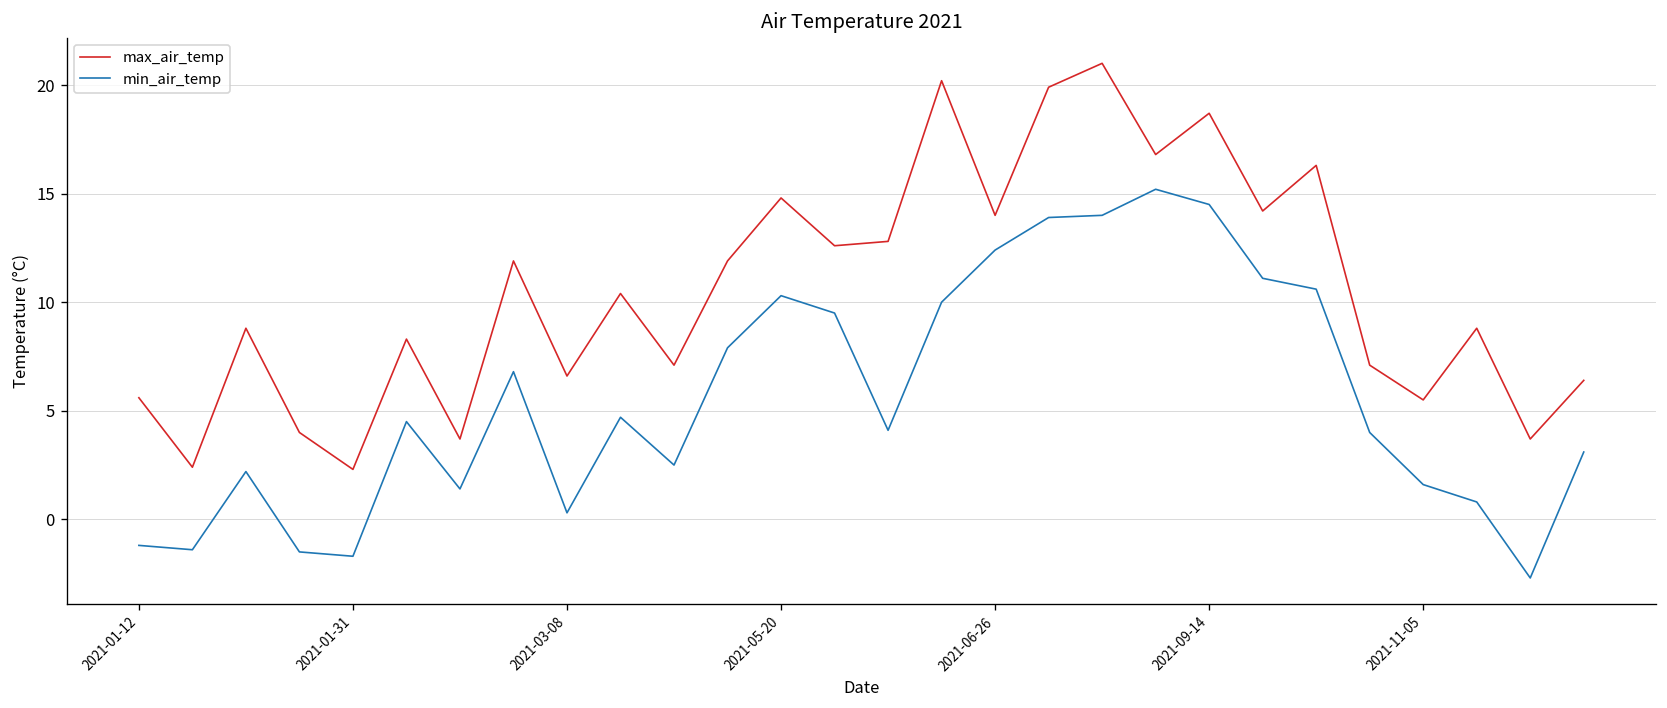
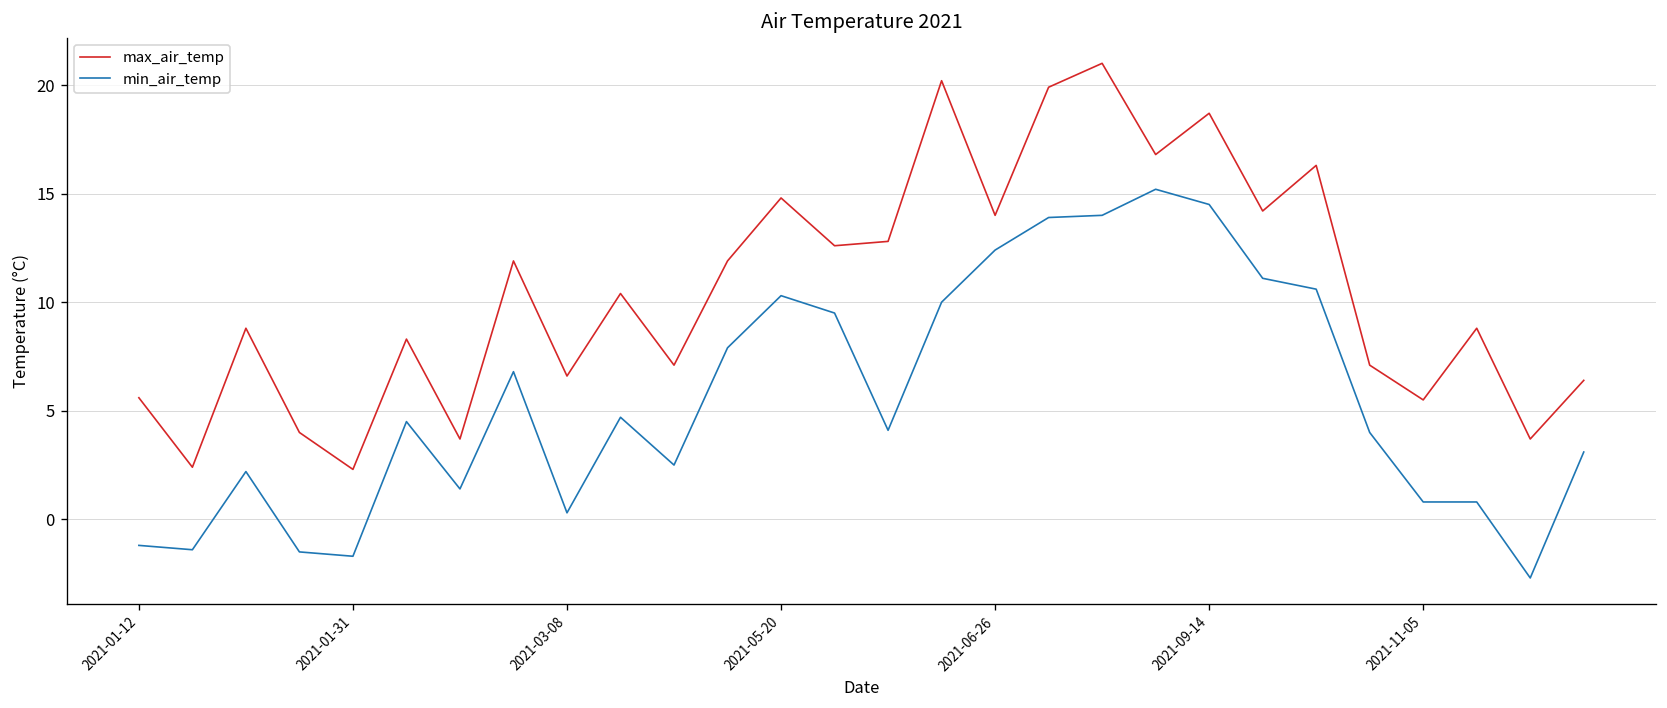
  {
    "max_air_temp": {
      "2021-01-12": 5.6,
      "2021-01-31": 2.3,
      "2021-03-08": 6.6,
      "2021-05-20": 14.8,
      "2021-09-14": 18.7,
      "2021-11-05": 5.5
    },
    "min_air_temp": {
      "2021-01-12": -1.2,
      "2021-01-31": -1.7,
      "2021-03-08": 0.3,
      "2021-05-20": 10.3,
      "2021-09-14": 14.5,
-     "2021-11-05": 1.6
+     "2021-11-05": 0.8
    }
  }
